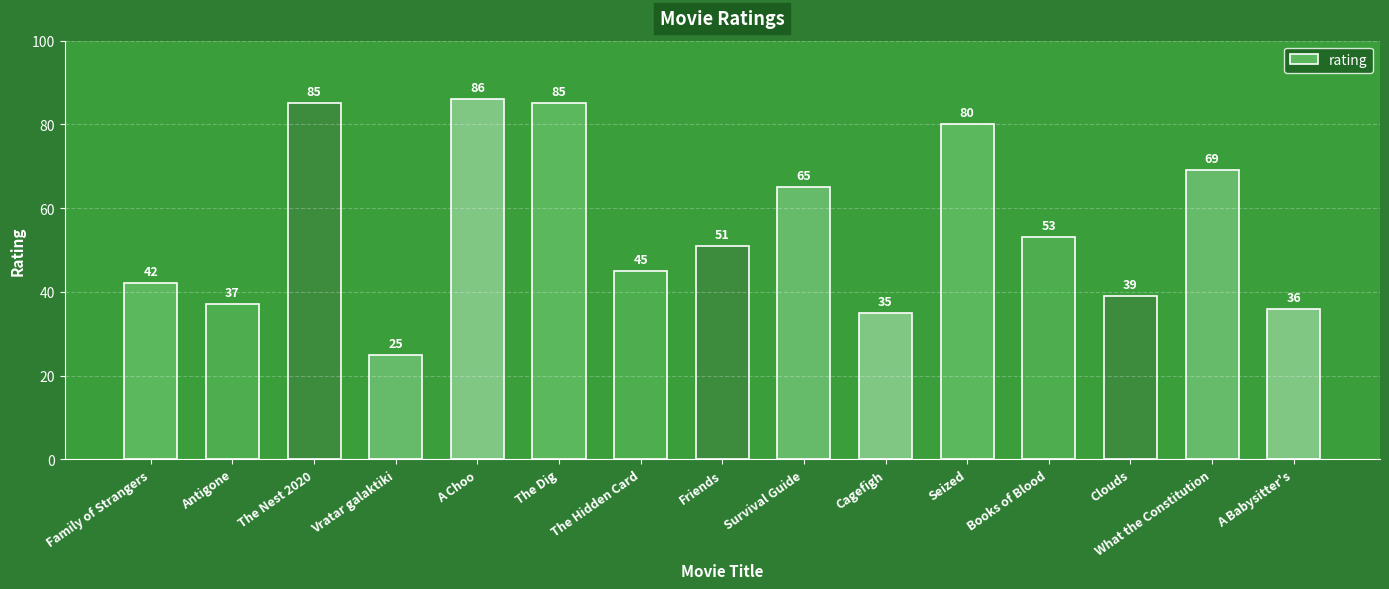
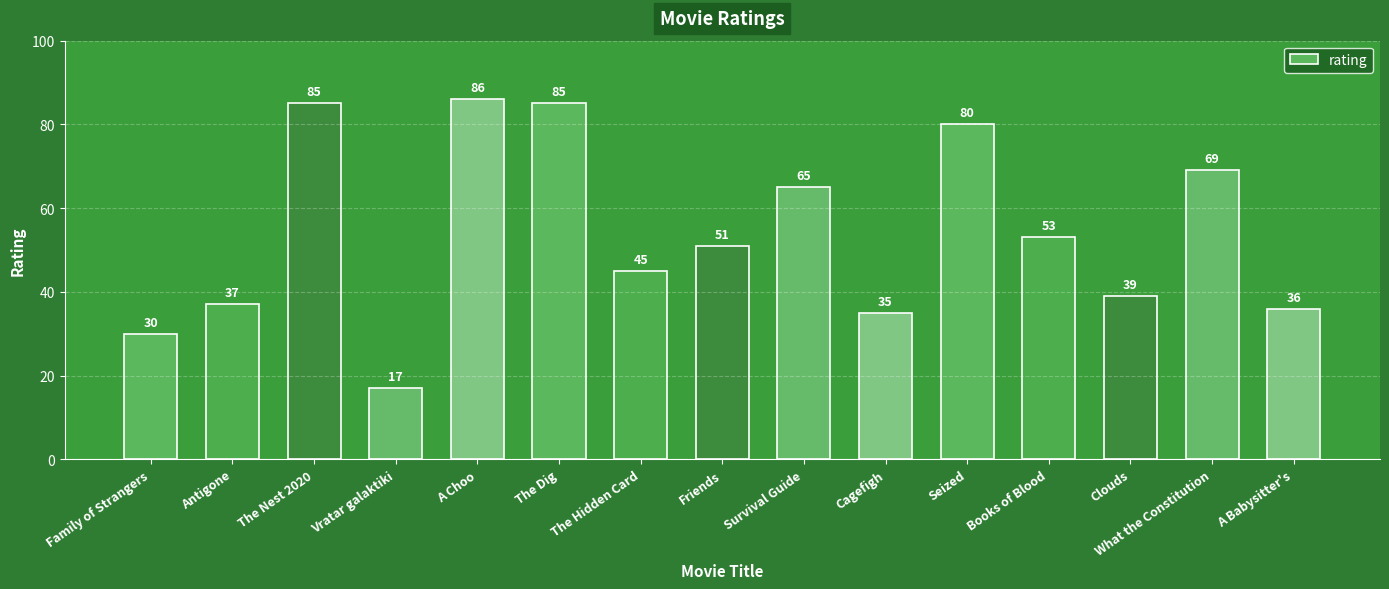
  {
-   "Family of Strangers": 42,
+   "Family of Strangers": 30,
    "Antigone": 37,
    "The Nest 2020": 85,
-   "Vratar galaktiki": 25,
+   "Vratar galaktiki": 17,
    "A Choo": 86,
    "The Dig": 85,
    "The Hidden Card": 45,
    "Friends": 51,
    "Survival Guide": 65,
    "Cagefigh": 35,
    "Seized": 80,
    "Books of Blood": 53,
    "Clouds": 39,
    "What the Constitution": 69,
    "A Babysitter's": 36
  }
